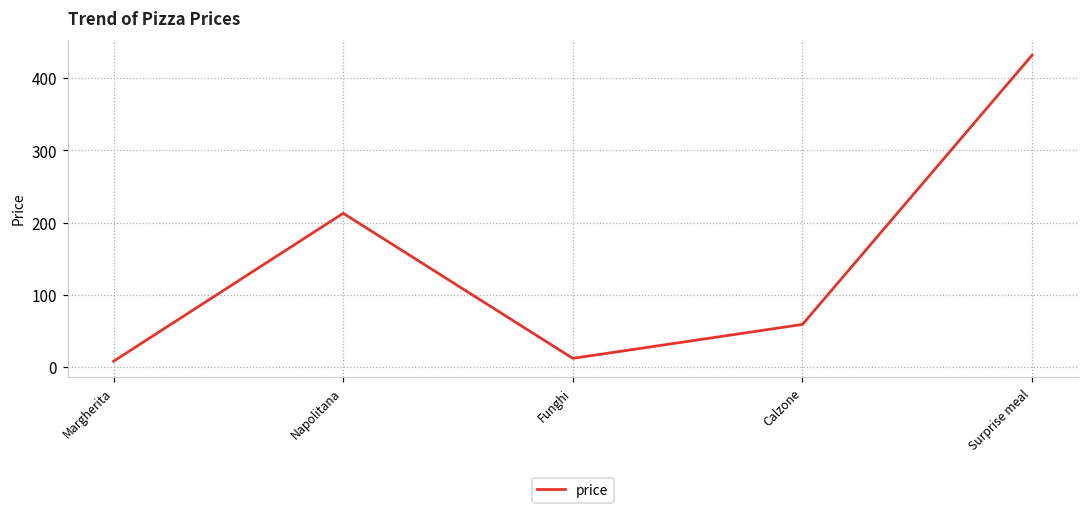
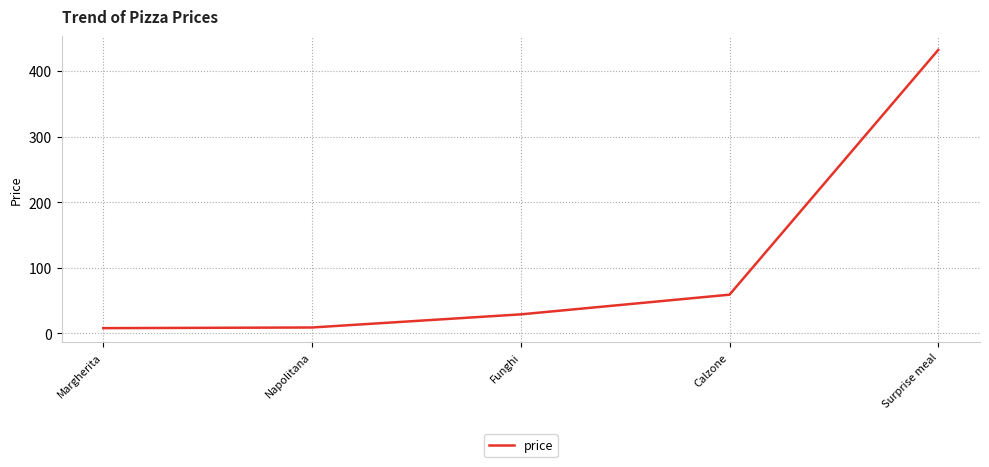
  {
    "Margherita": 10,
-   "Napolitana": 210,
-   "Funghi": 10,
+   "Napolitana": 10,
+   "Funghi": 30,
    "Calzone": 60,
    "Surprise meal": 430
  }
